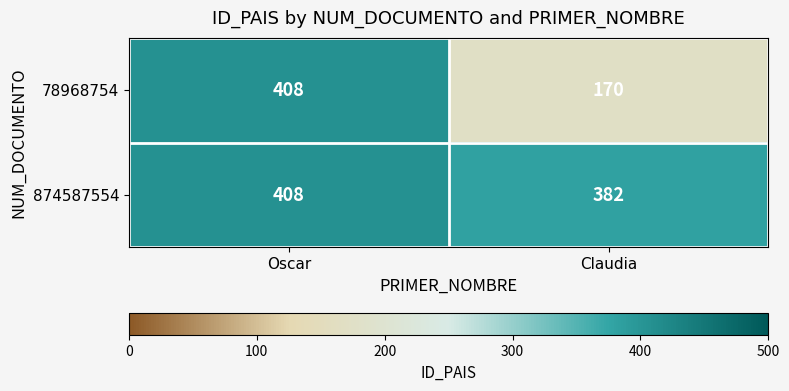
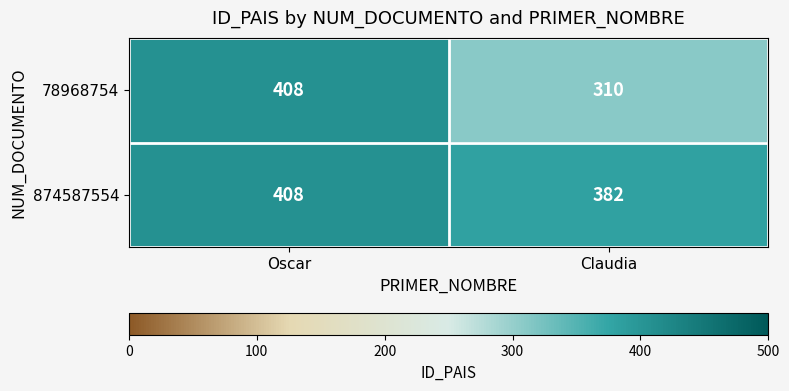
  {
    "78968754": {
      "Oscar": 408,
-     "Claudia": 170
+     "Claudia": 310
    },
    "874587554": {
      "Oscar": 408,
      "Claudia": 382
    }
  }
